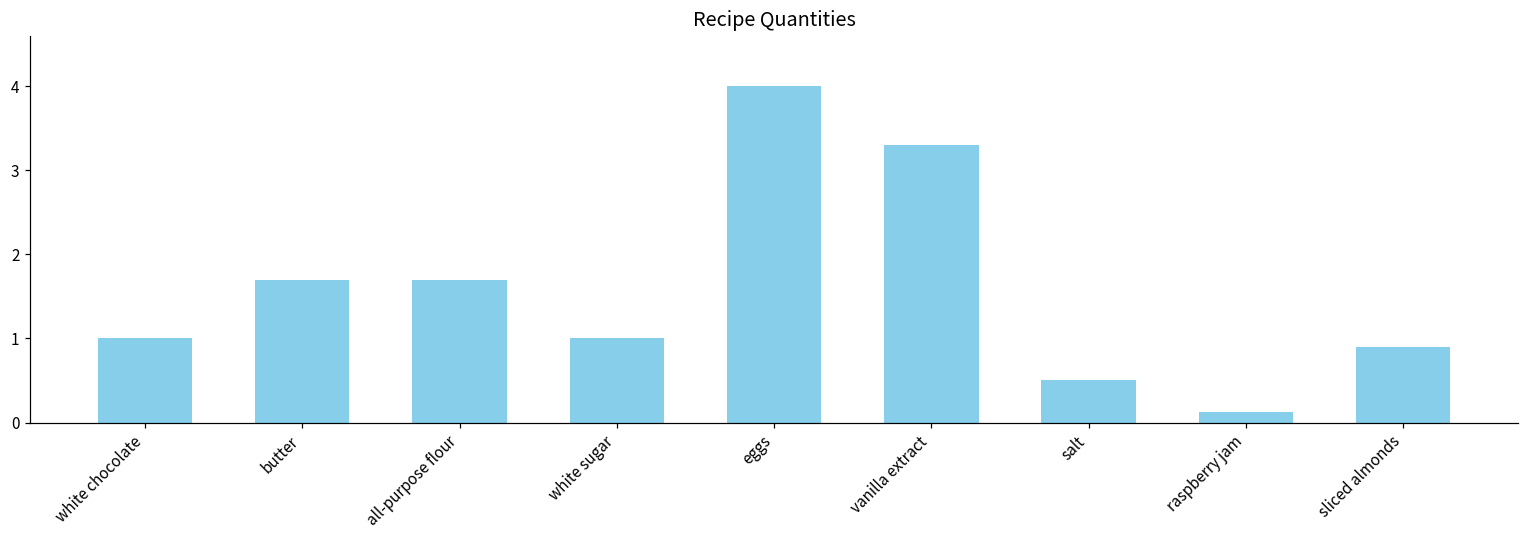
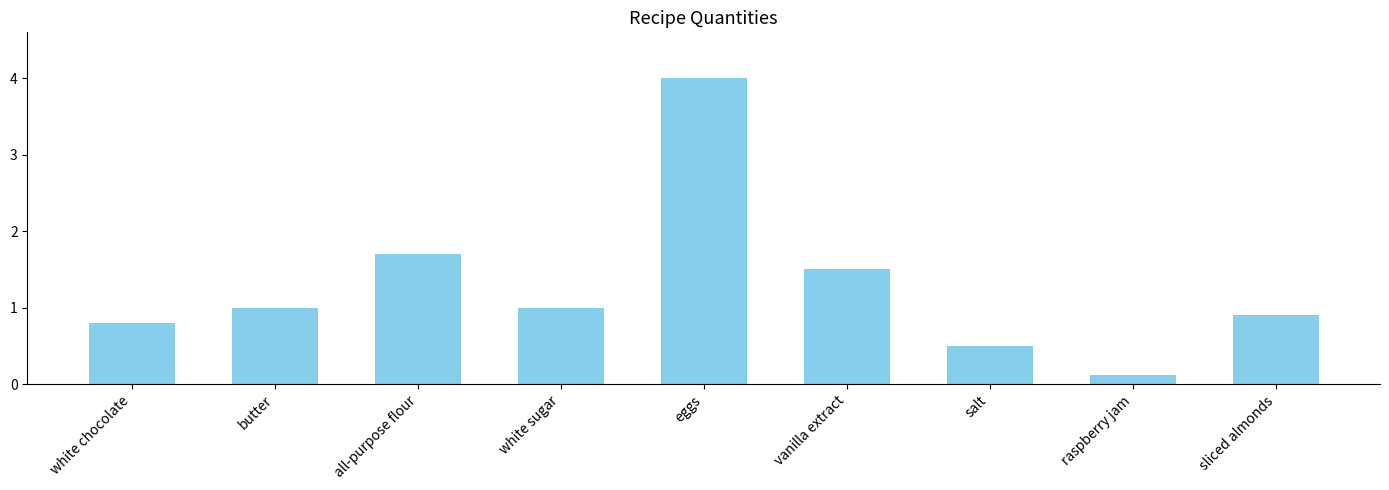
  {
-   "white chocolate": 1.0,
-   "butter": 1.7,
+   "white chocolate": 0.8,
+   "butter": 1.0,
    "all-purpose flour": 1.7,
    "white sugar": 1.0,
    "eggs": 4.0,
-   "vanilla extract": 3.3,
+   "vanilla extract": 1.5,
    "salt": 0.5,
    "raspberry jam": 0.1,
    "sliced almonds": 0.9
  }
